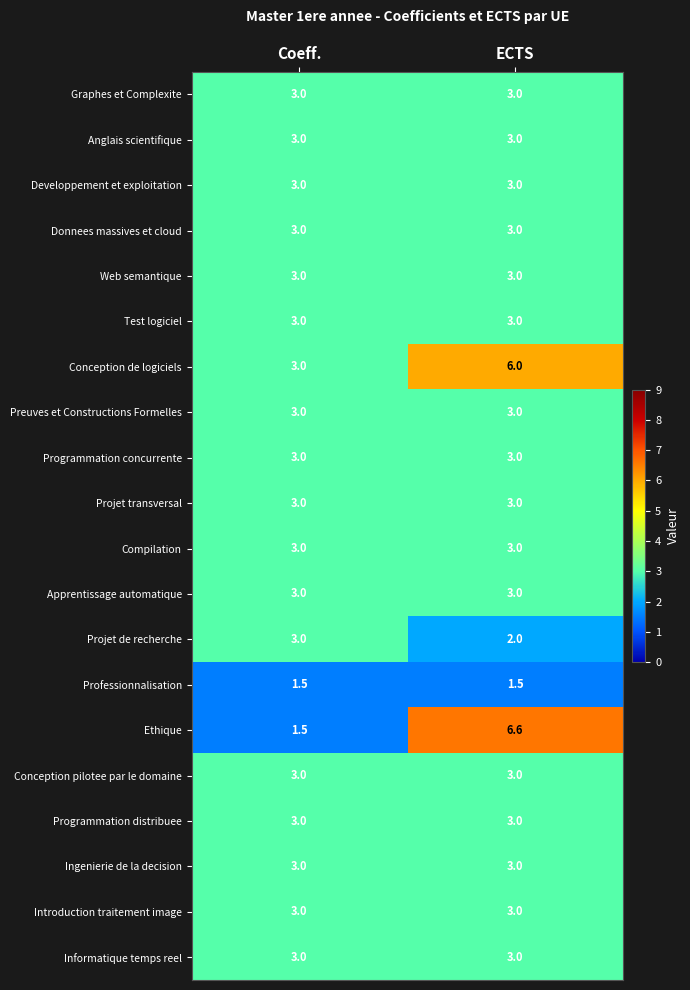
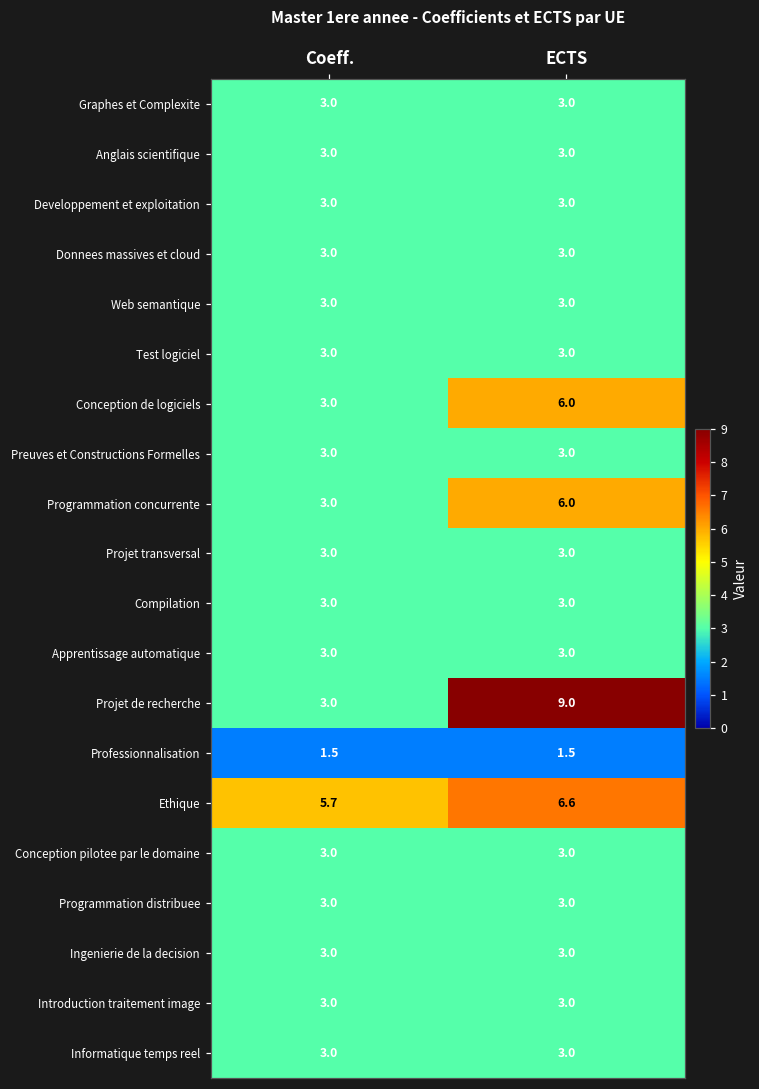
  {
    "Graphes et Complexite": {
      "Coeff.": 3.0,
      "ECTS": 3.0
    },
    "Anglais scientifique": {
      "Coeff.": 3.0,
      "ECTS": 3.0
    },
    "Developpement et exploitation": {
      "Coeff.": 3.0,
      "ECTS": 3.0
    },
    "Donnees massives et cloud": {
      "Coeff.": 3.0,
      "ECTS": 3.0
    },
    "Web semantique": {
      "Coeff.": 3.0,
      "ECTS": 3.0
    },
    "Test logiciel": {
      "Coeff.": 3.0,
      "ECTS": 3.0
    },
    "Conception de logiciels": {
      "Coeff.": 3.0,
      "ECTS": 6.0
    },
    "Preuves et Constructions Formelles": {
      "Coeff.": 3.0,
      "ECTS": 3.0
    },
    "Programmation concurrente": {
      "Coeff.": 3.0,
-     "ECTS": 3.0
+     "ECTS": 6.0
    },
    "Projet transversal": {
      "Coeff.": 3.0,
      "ECTS": 3.0
    },
    "Compilation": {
      "Coeff.": 3.0,
      "ECTS": 3.0
    },
    "Apprentissage automatique": {
      "Coeff.": 3.0,
      "ECTS": 3.0
    },
    "Projet de recherche": {
      "Coeff.": 3.0,
-     "ECTS": 2.0
+     "ECTS": 9.0
    },
    "Professionnalisation": {
      "Coeff.": 1.5,
      "ECTS": 1.5
    },
    "Ethique": {
-     "Coeff.": 1.5,
+     "Coeff.": 5.7,
      "ECTS": 6.6
    },
    "Conception pilotee par le domaine": {
      "Coeff.": 3.0,
      "ECTS": 3.0
    },
    "Programmation distribuee": {
      "Coeff.": 3.0,
      "ECTS": 3.0
    },
    "Ingenierie de la decision": {
      "Coeff.": 3.0,
      "ECTS": 3.0
    },
    "Introduction traitement image": {
      "Coeff.": 3.0,
      "ECTS": 3.0
    },
    "Informatique temps reel": {
      "Coeff.": 3.0,
      "ECTS": 3.0
    }
  }
